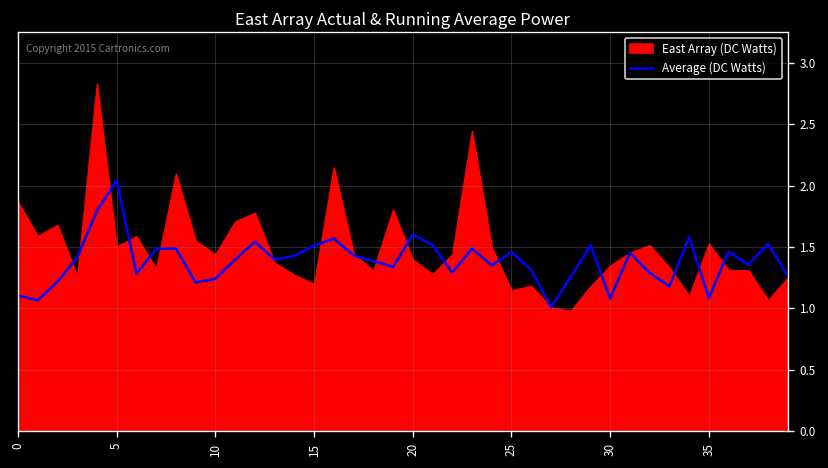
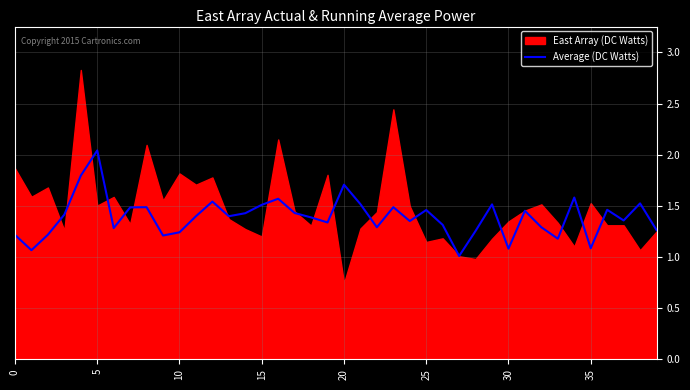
  {
    "Average (DC Watts)": {
-     "0": 1.10,
+     "0": 1.22,
      "5": 2.04,
      "10": 1.24,
      "15": 1.51,
-     "20": 1.60,
+     "20": 1.71,
      "25": 1.46,
      "30": 1.08,
      "35": 1.09
    },
    "East Array (DC Watts)": {
      "0": 1.87,
      "5": 1.50,
-     "10": 1.44,
+     "10": 1.82,
      "15": 1.20,
-     "20": 1.40,
+     "20": 0.74,
      "25": 1.15,
      "30": 1.35,
      "35": 1.53
    }
  }
